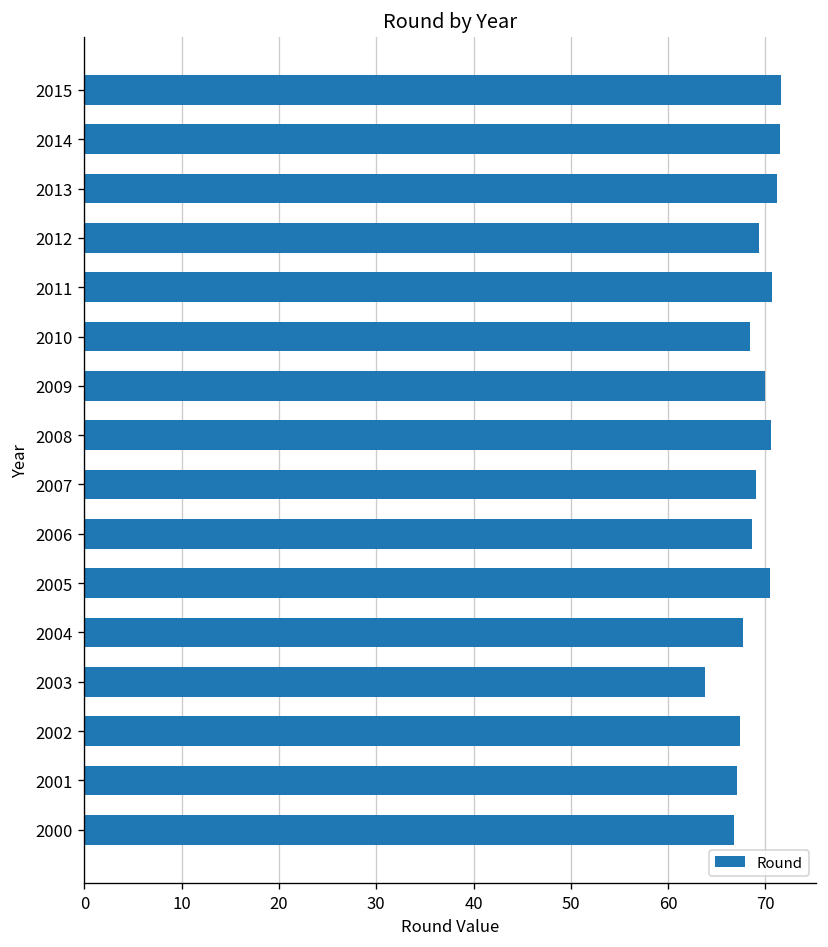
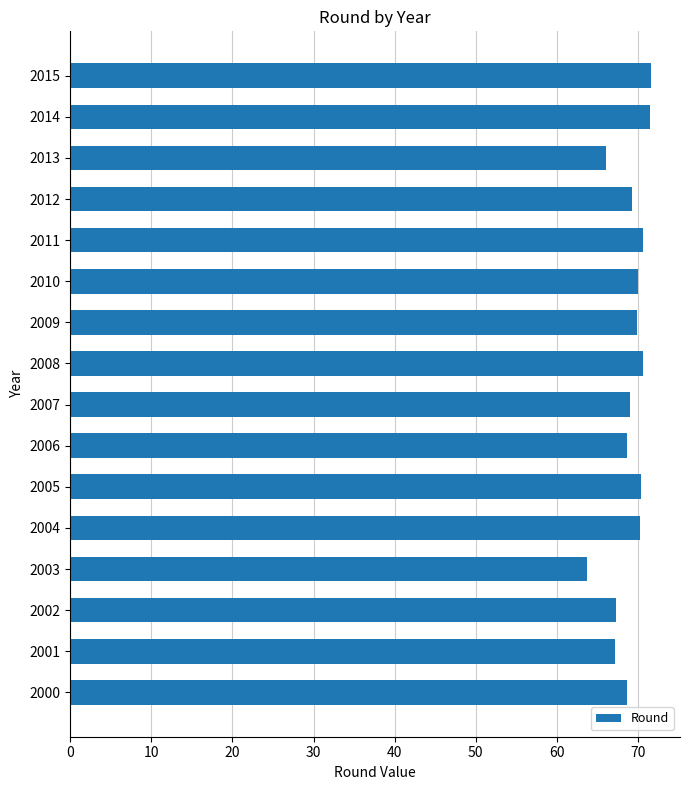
  {
    "2015": 72,
    "2014": 72,
-   "2013": 71,
+   "2013": 66,
    "2012": 69,
    "2011": 71,
-   "2010": 68,
+   "2010": 70,
    "2009": 70,
    "2008": 71,
    "2007": 69,
    "2006": 69,
    "2005": 70,
-   "2004": 68,
+   "2004": 70,
    "2003": 64,
    "2002": 67,
    "2001": 67,
-   "2000": 67
+   "2000": 69
  }
